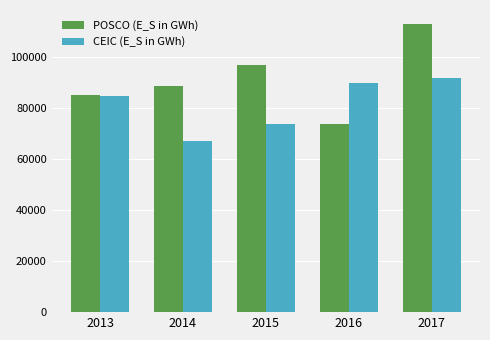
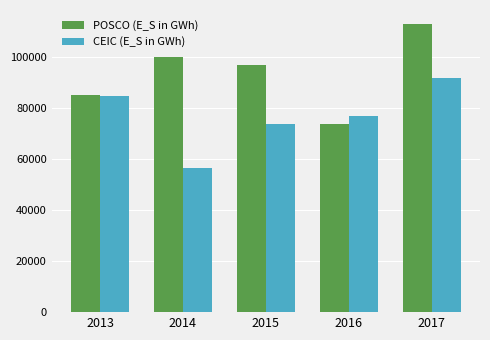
  {
    "POSCO (E_S in GWh)": {
      "2013": 85000,
-     "2014": 89000,
+     "2014": 100000,
      "2015": 97000,
      "2016": 74000,
      "2017": 113000
    },
    "CEIC (E_S in GWh)": {
      "2013": 85000,
-     "2014": 67000,
+     "2014": 56000,
      "2015": 74000,
-     "2016": 90000,
+     "2016": 77000,
      "2017": 92000
    }
  }
